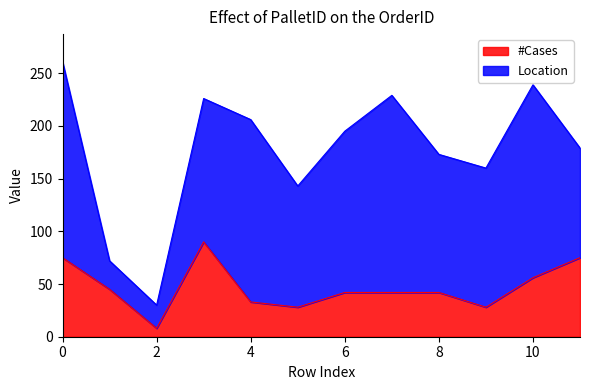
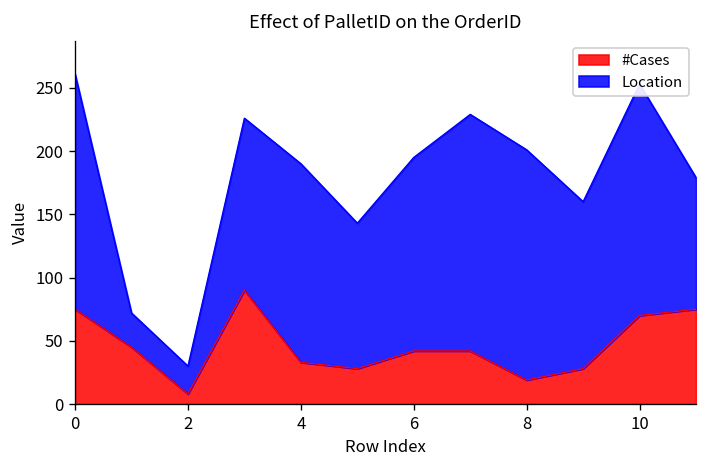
  {
    "#Cases": {
      "0": 75,
      "2": 8,
      "4": 33,
      "6": 42,
-     "8": 42,
-     "10": 56
+     "8": 19,
+     "10": 70
    },
    "Location": {
      "0": 186,
      "2": 22,
-     "4": 173,
+     "4": 157,
      "6": 153,
-     "8": 131
+     "8": 182
    }
  }
